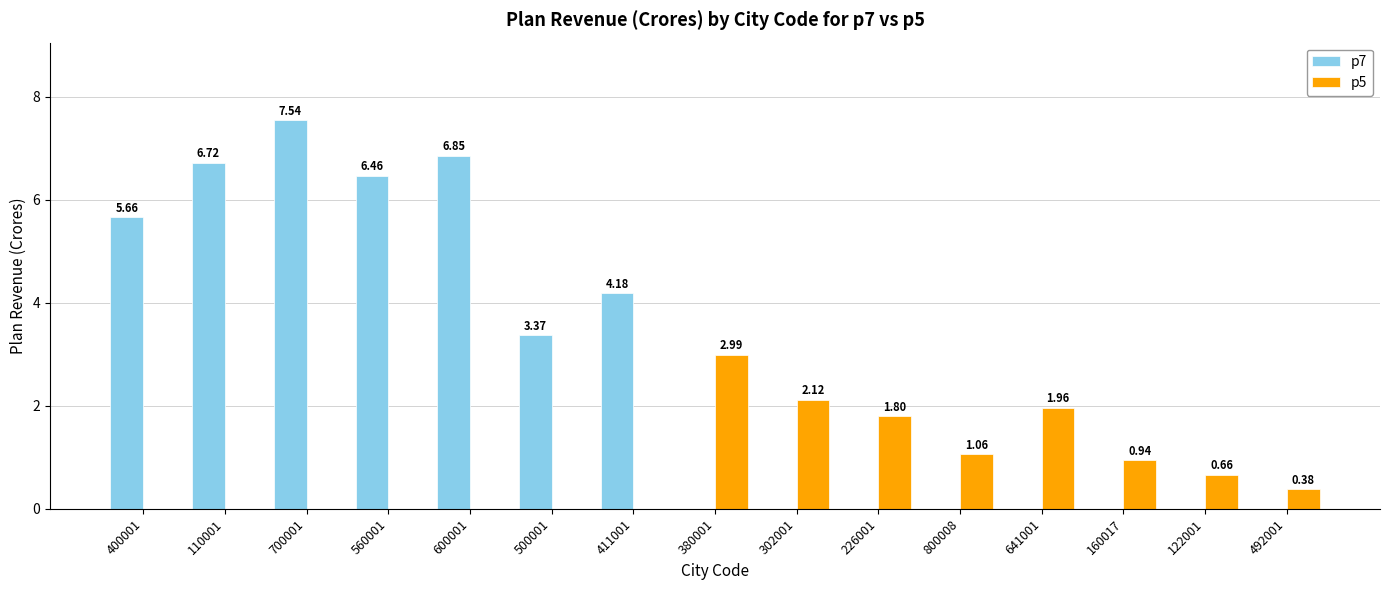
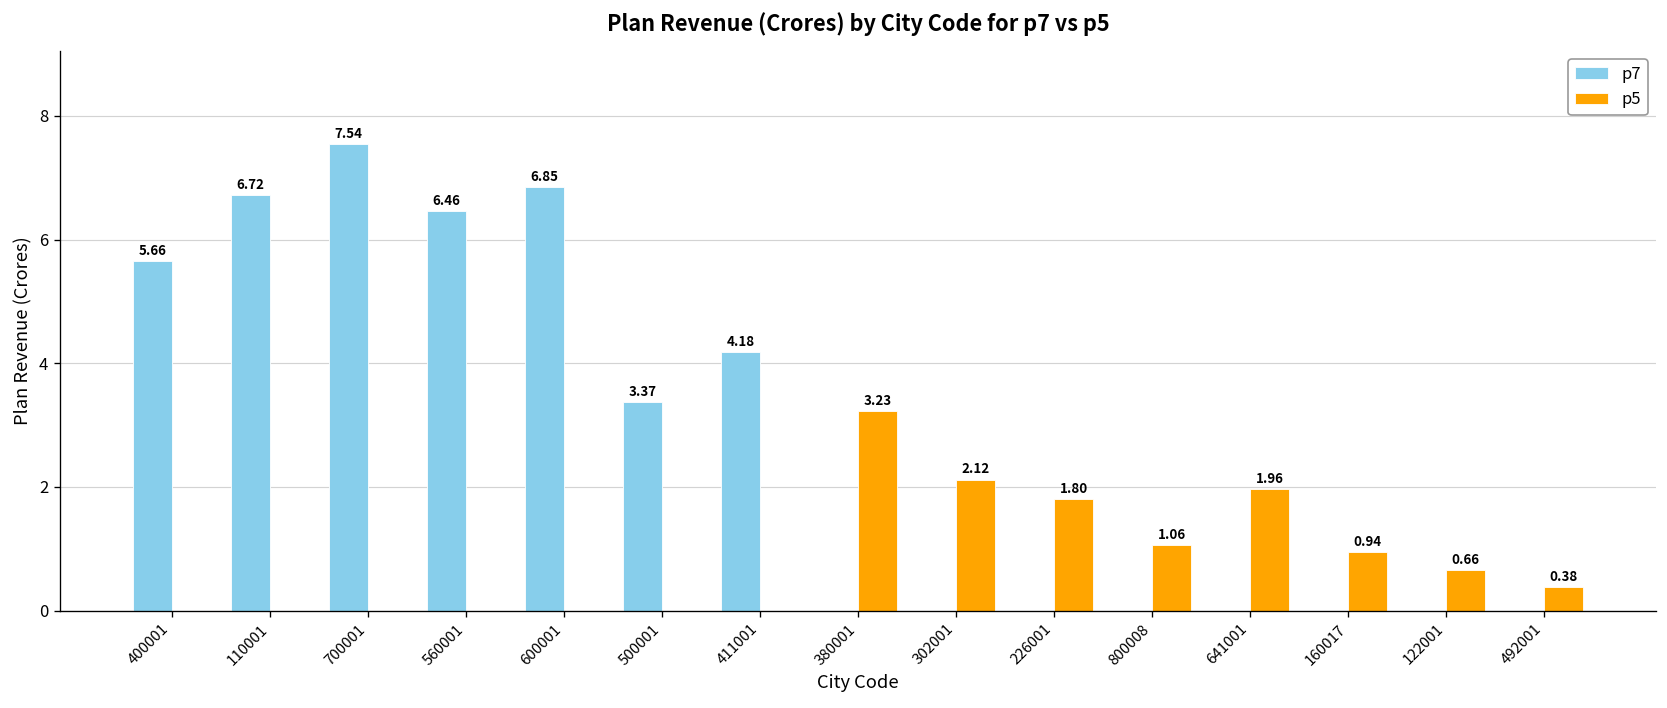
  {
    "p7": {
      "400001": 5.66,
      "110001": 6.72,
      "700001": 7.54,
      "560001": 6.46,
      "600001": 6.85,
      "500001": 3.37,
      "411001": 4.18
    },
    "p5": {
-     "380001": 2.99,
+     "380001": 3.23,
      "302001": 2.12,
      "226001": 1.80,
      "800008": 1.06,
      "641001": 1.96,
      "160017": 0.94,
      "122001": 0.66,
      "492001": 0.38
    }
  }
